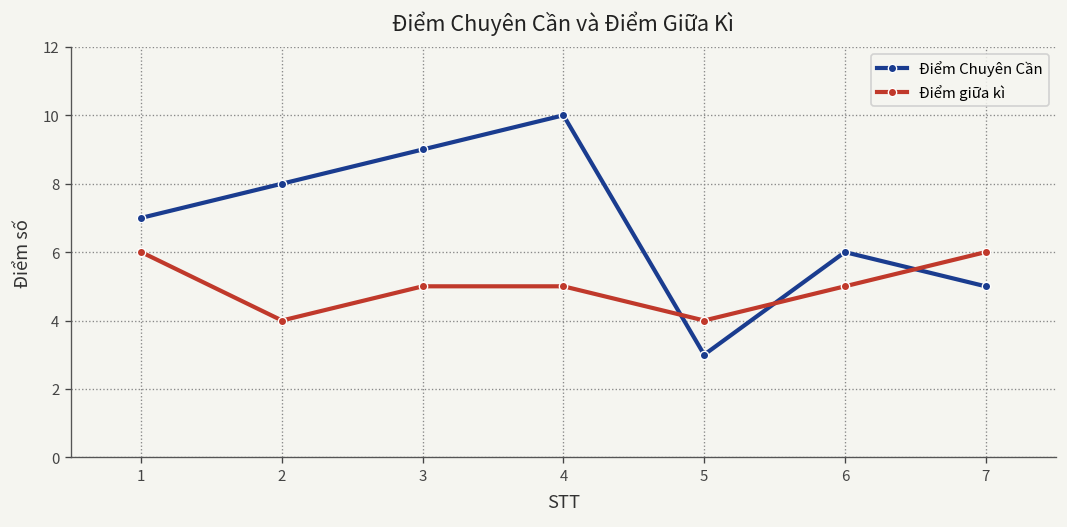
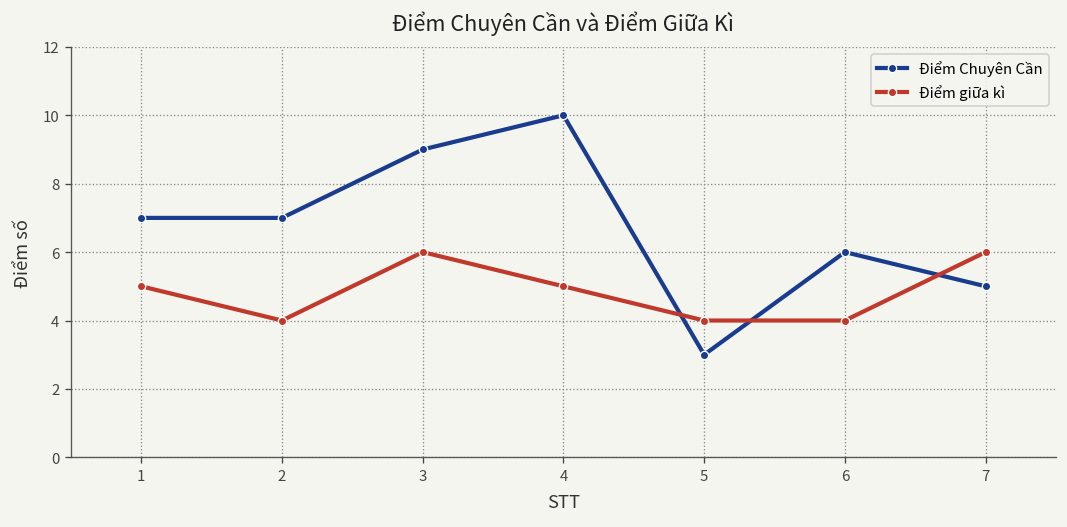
  {
    "Điểm Chuyên Cần": {
      "1": 7,
-     "2": 8,
+     "2": 7,
      "3": 9,
      "4": 10,
      "5": 3,
      "6": 6,
      "7": 5
    },
    "Điểm giữa kì": {
-     "1": 6,
+     "1": 5,
      "2": 4,
-     "3": 5,
+     "3": 6,
      "4": 5,
      "5": 4,
-     "6": 5,
+     "6": 4,
      "7": 6
    }
  }
